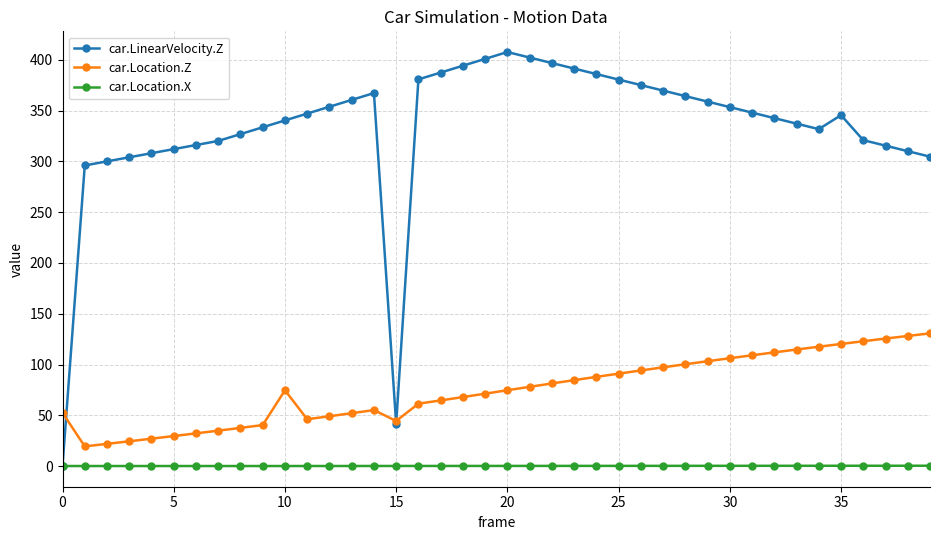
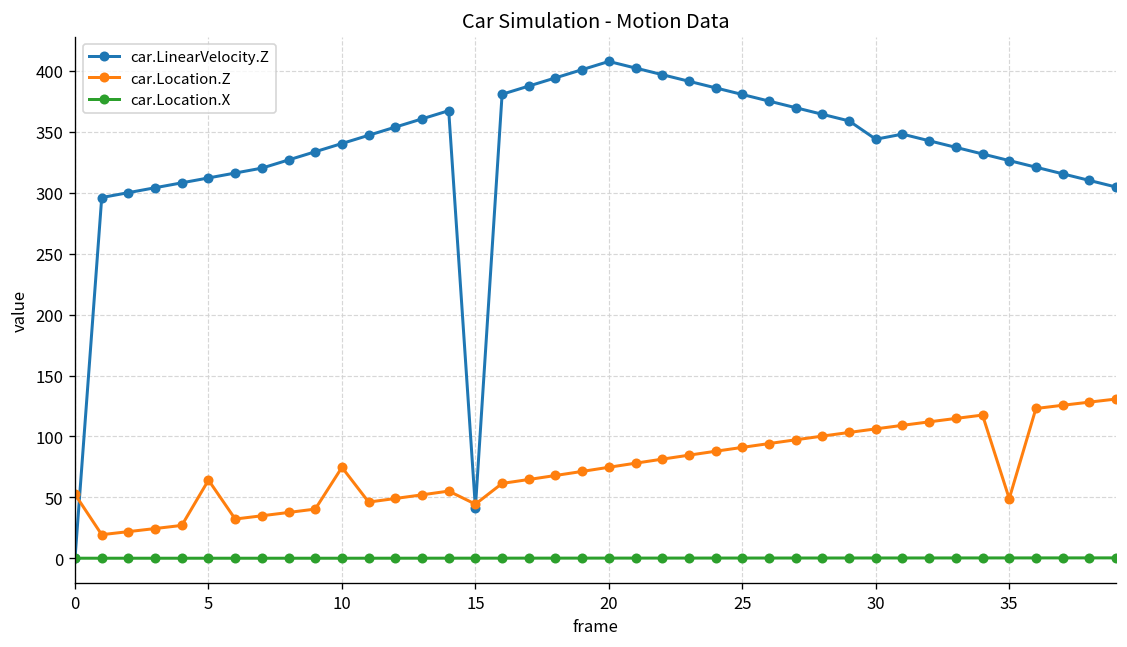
  {
    "car.LinearVelocity.Z": {
      "5": 312,
      "10": 340,
      "15": 42,
      "20": 408,
      "25": 380,
-     "30": 353,
-     "35": 345
+     "30": 344,
+     "35": 326
    },
    "car.Location.Z": {
      "0": 53,
-     "5": 30,
+     "5": 64,
      "10": 75,
      "15": 45,
      "20": 75,
      "25": 91,
      "30": 106,
-     "35": 120
+     "35": 49
    },
    "car.Location.X": {
      "5": 0,
      "10": 0,
      "15": 0,
      "20": 0,
      "25": 0,
      "30": 0,
      "35": 0
    }
  }
